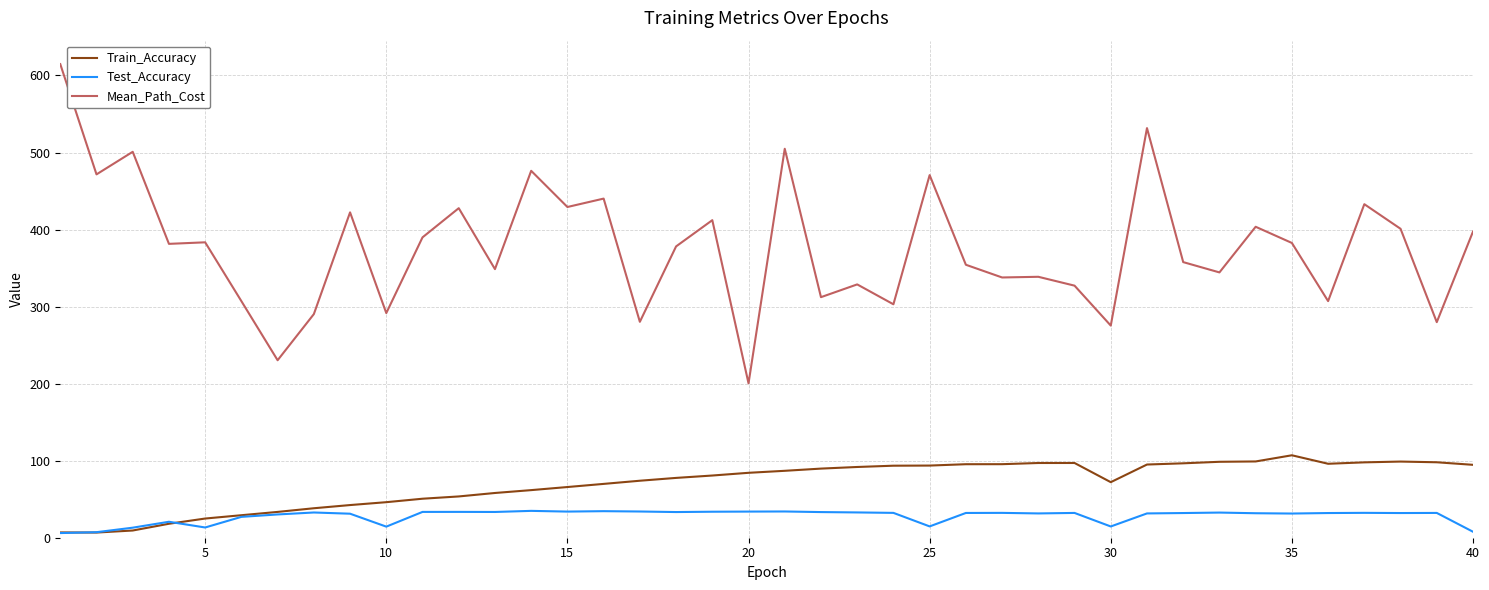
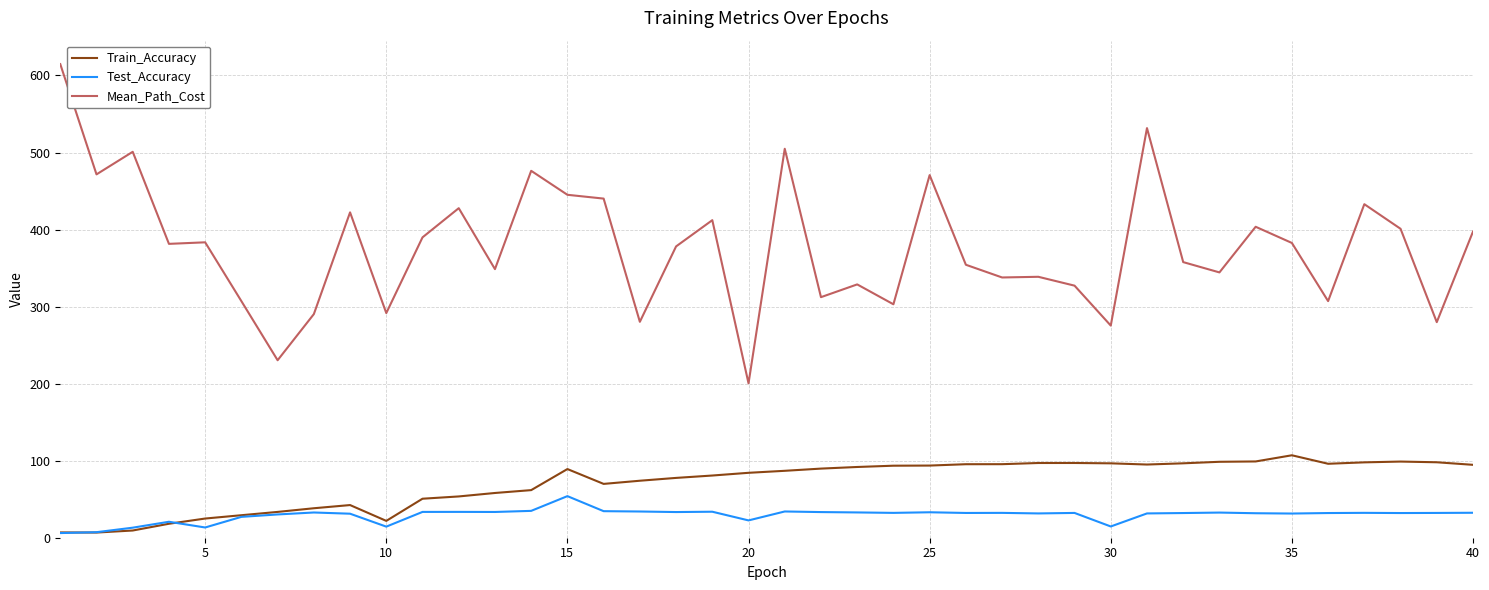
  {
    "Train_Accuracy": {
      "5": 20,
-     "10": 50,
-     "15": 70,
+     "10": 20,
+     "15": 90,
      "20": 80,
      "25": 90,
-     "30": 70,
+     "30": 100,
      "35": 110,
      "40": 90
    },
    "Test_Accuracy": {
      "5": 10,
      "10": 10,
-     "15": 30,
-     "20": 30,
-     "25": 10,
+     "15": 50,
+     "20": 20,
+     "25": 30,
      "30": 10,
      "35": 30,
-     "40": 10
+     "40": 30
    },
    "Mean_Path_Cost": {
      "5": 380,
      "10": 290,
-     "15": 430,
+     "15": 450,
      "20": 200,
      "25": 470,
      "30": 280,
      "35": 380,
      "40": 400
    }
  }
